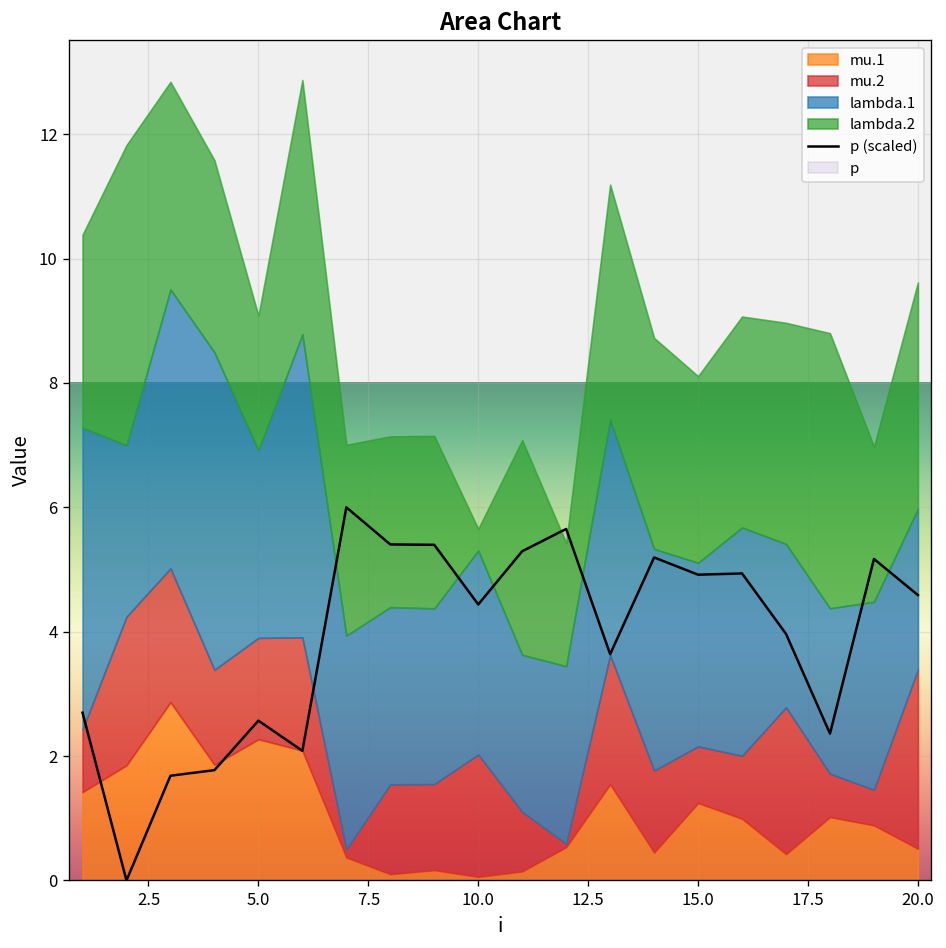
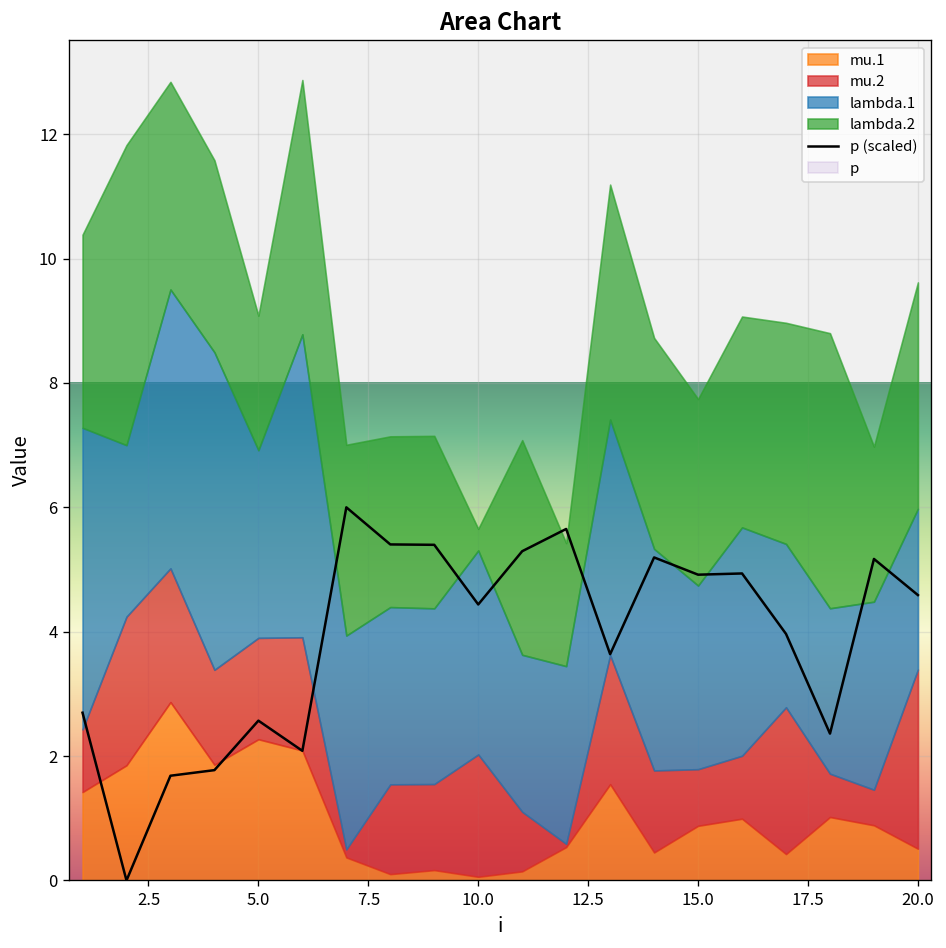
  {
    "mu.1": {
      "5.0": 2.3,
      "10.0": 0.1,
-     "15.0": 1.2,
+     "15.0": 0.9,
      "20.0": 0.5
    },
    "mu.2": {
      "5.0": 1.6,
      "10.0": 2.0,
      "15.0": 0.9,
      "20.0": 2.9
    },
    "lambda.1": {
      "5.0": 3.0,
      "10.0": 3.3,
      "15.0": 3.0,
      "20.0": 2.6
    },
    "lambda.2": {
      "5.0": 2.2,
      "10.0": 0.3,
      "15.0": 3.0,
      "20.0": 3.6
    },
    "p": {
      "5.0": 2.6,
      "10.0": 4.4,
      "15.0": 4.9,
      "20.0": 4.6
    }
  }
